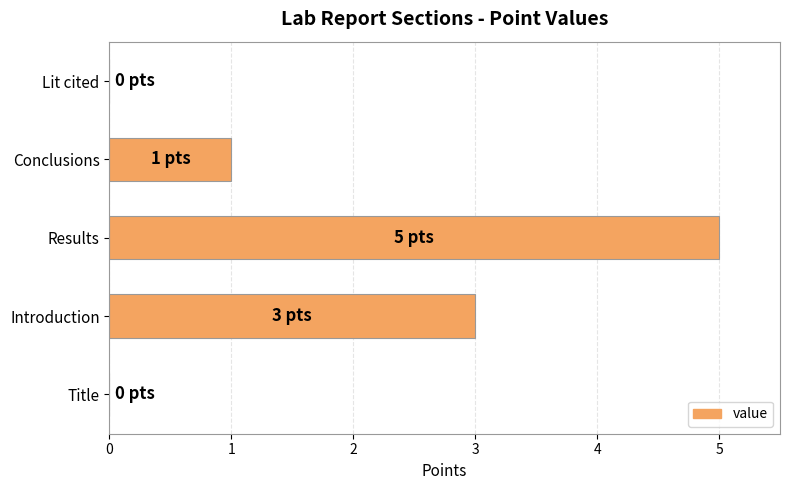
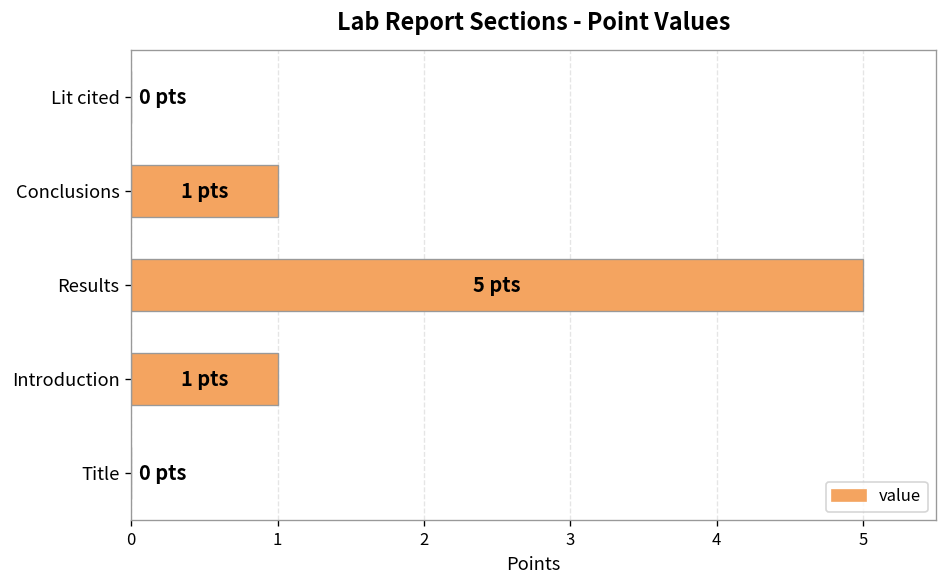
  {
    "Lit cited": 0,
    "Conclusions": 1,
    "Results": 5,
-   "Introduction": 3,
+   "Introduction": 1,
    "Title": 0
  }
